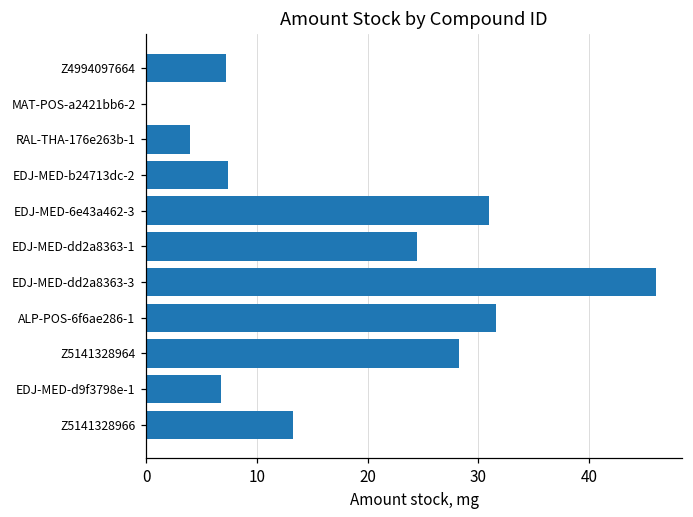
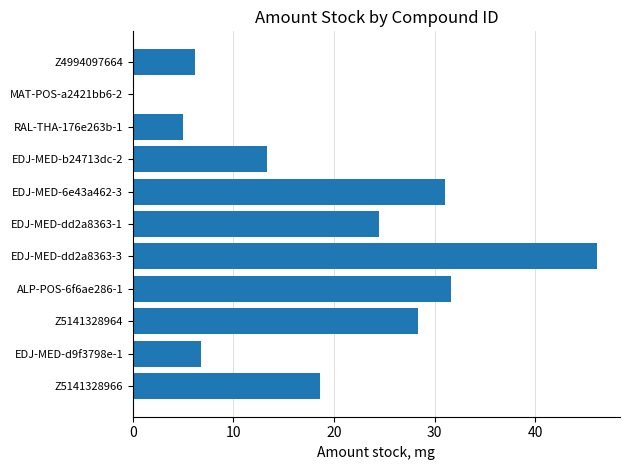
  {
-   "Z4994097664": 7.2,
+   "Z4994097664": 6.2,
    "MAT-POS-a2421bb6-2": 0.0,
-   "RAL-THA-176e263b-1": 4,
-   "EDJ-MED-b24713dc-2": 7.4,
+   "RAL-THA-176e263b-1": 5,
+   "EDJ-MED-b24713dc-2": 13.3,
    "EDJ-MED-6e43a462-3": 31.0,
    "EDJ-MED-dd2a8363-1": 24.5,
    "EDJ-MED-dd2a8363-3": 46.1,
    "ALP-POS-6f6ae286-1": 31.6,
    "Z5141328964": 28.3,
    "EDJ-MED-d9f3798e-1": 6.8,
-   "Z5141328966": 13.3
+   "Z5141328966": 18.6
  }
